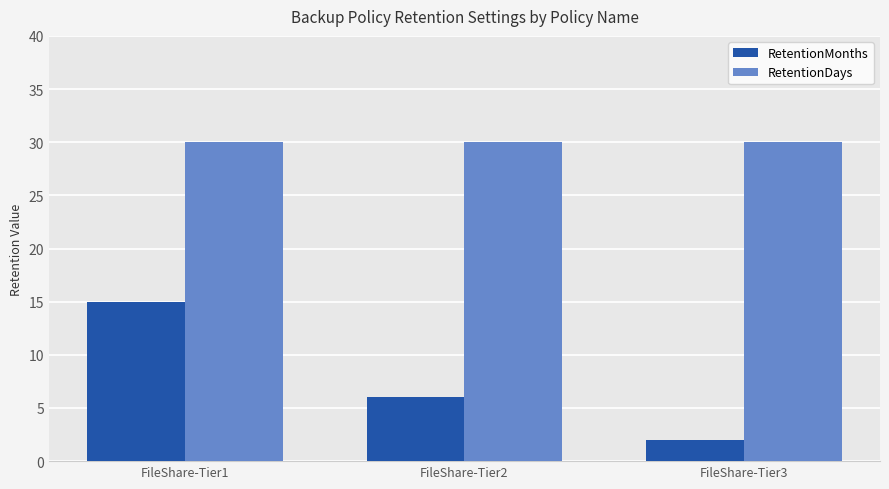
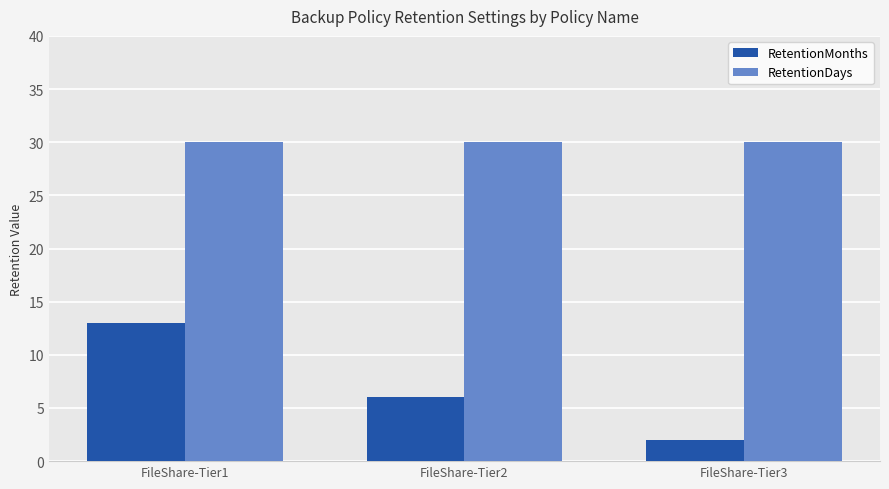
  {
    "RetentionMonths": {
-     "FileShare-Tier1": 15,
+     "FileShare-Tier1": 13,
      "FileShare-Tier2": 6,
      "FileShare-Tier3": 2
    },
    "RetentionDays": {
      "FileShare-Tier1": 30,
      "FileShare-Tier2": 30,
      "FileShare-Tier3": 30
    }
  }
